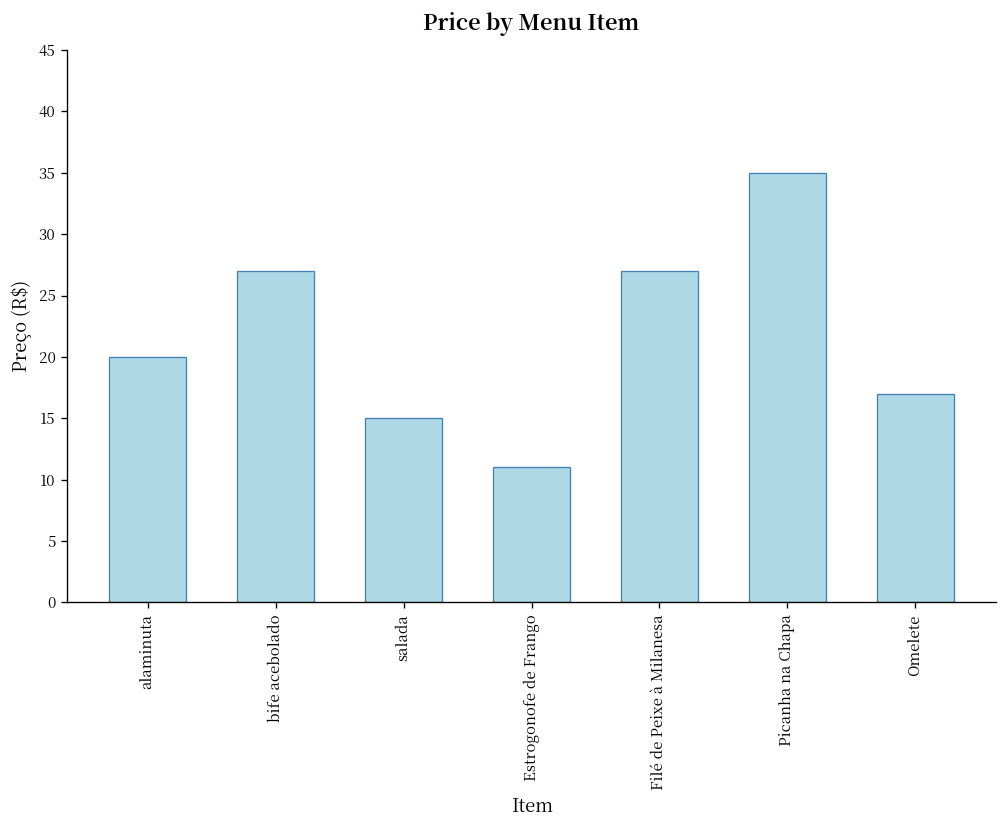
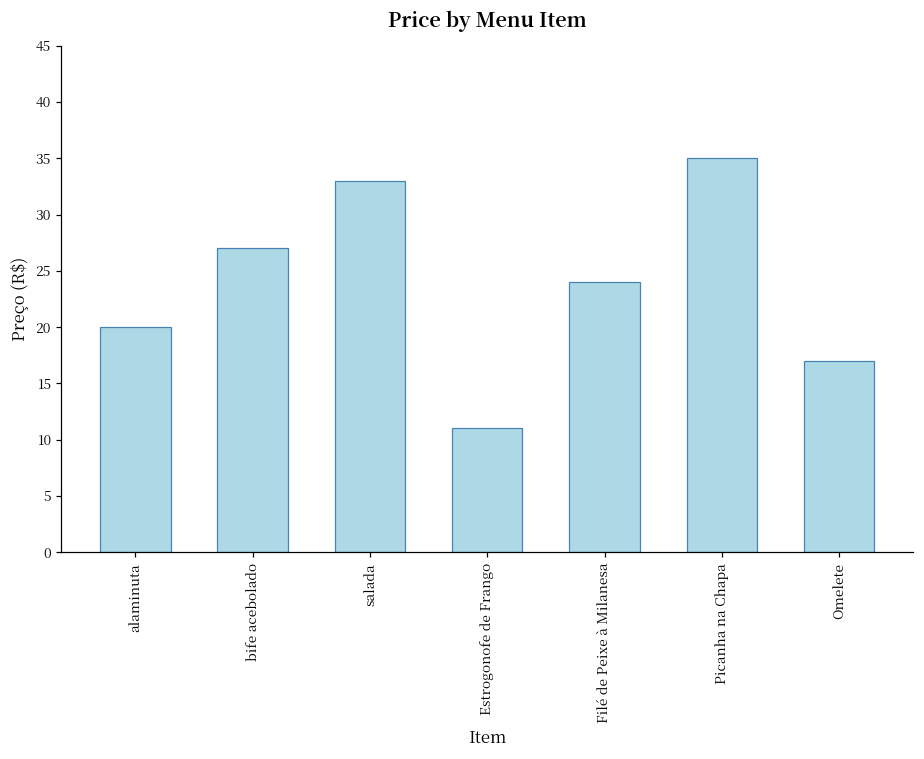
  {
    "alaminuta": 20,
    "bife acebolado": 27,
-   "salada": 15,
+   "salada": 33,
    "Estrogonofe de Frango": 11,
-   "Filé de Peixe à Milanesa": 27,
+   "Filé de Peixe à Milanesa": 24,
    "Picanha na Chapa": 35,
    "Omelete": 17
  }
